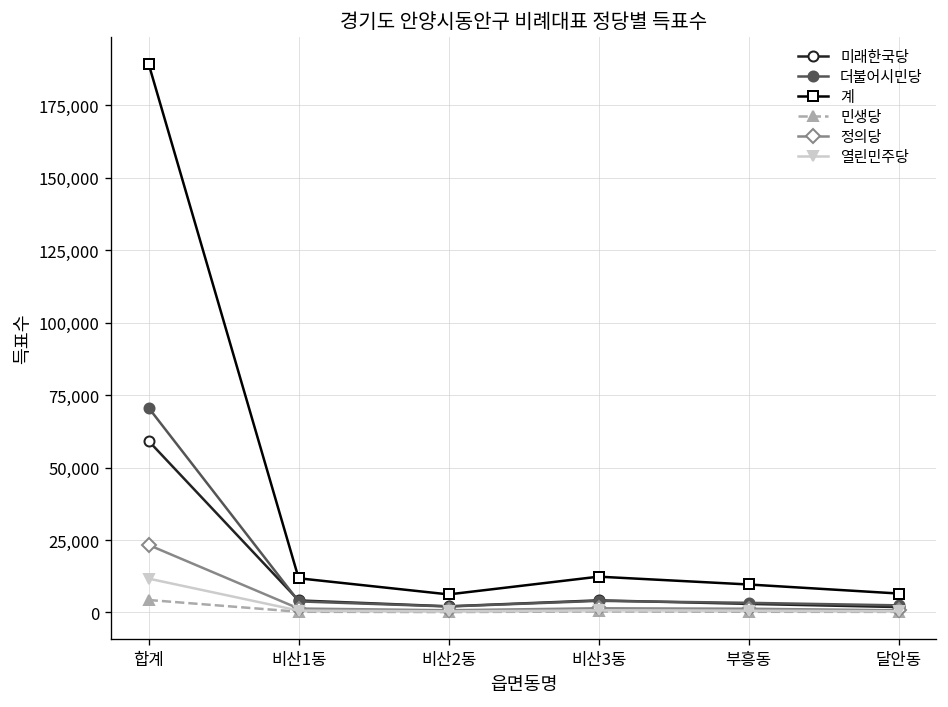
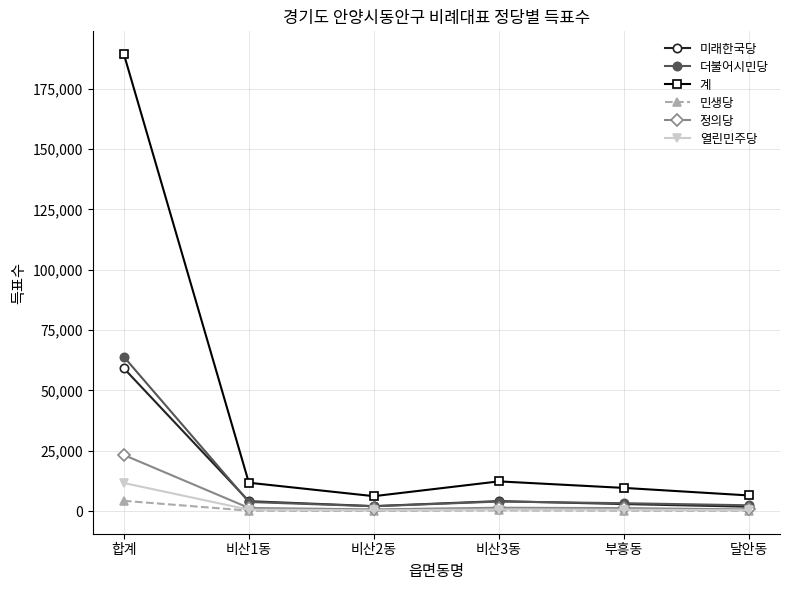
  {
    "더불어시민당": {
-     "합계": "71,000"
+     "합계": "64,000"
    }
  }
